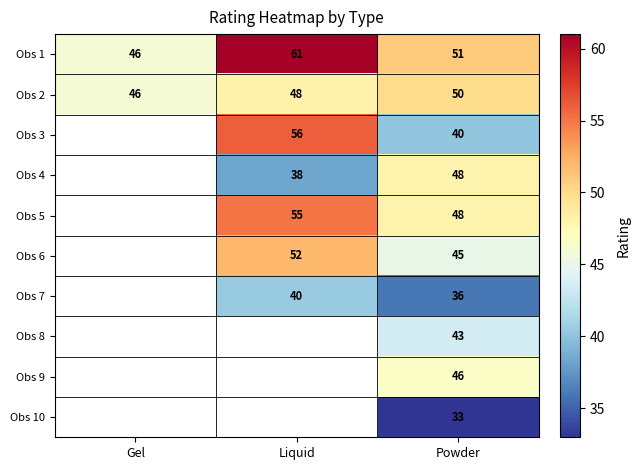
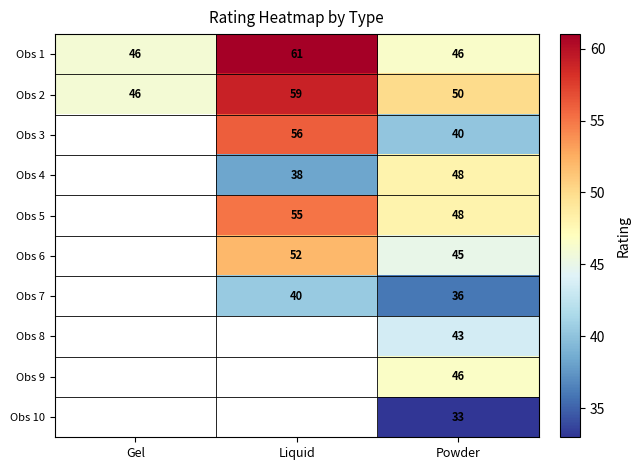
  {
    "Obs 1": {
      "Gel": 46,
      "Liquid": 61,
-     "Powder": 51
+     "Powder": 46
    },
    "Obs 2": {
      "Gel": 46,
-     "Liquid": 48,
+     "Liquid": 59,
      "Powder": 50
    },
    "Obs 3": {
      "Liquid": 56,
      "Powder": 40
    },
    "Obs 4": {
      "Liquid": 38,
      "Powder": 48
    },
    "Obs 5": {
      "Liquid": 55,
      "Powder": 48
    },
    "Obs 6": {
      "Liquid": 52,
      "Powder": 45
    },
    "Obs 7": {
      "Liquid": 40,
      "Powder": 36
    },
    "Obs 8": {
      "Powder": 43
    },
    "Obs 9": {
      "Powder": 46
    },
    "Obs 10": {
      "Powder": 33
    }
  }
